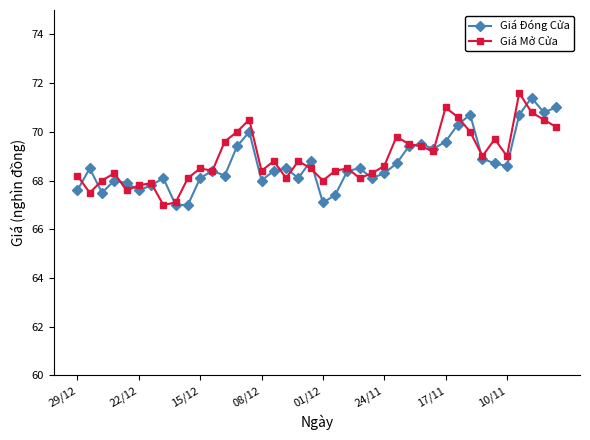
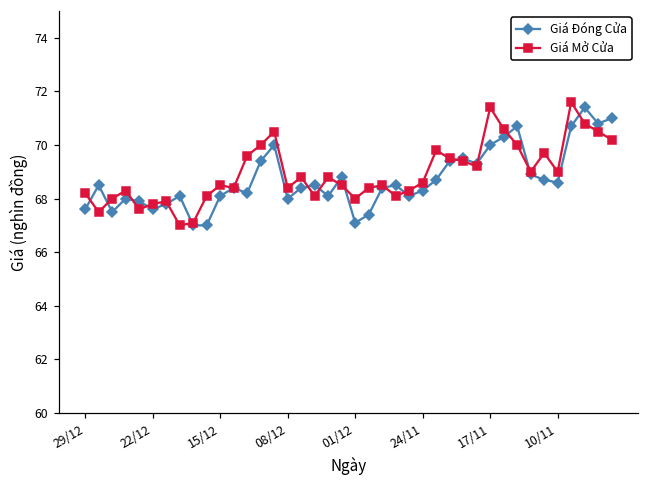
  {
    "Giá Đóng Cửa": {
      "29/12": 67.6,
      "22/12": 67.6,
      "15/12": 68.1,
      "08/12": 68.0,
      "01/12": 67.1,
      "24/11": 68.3,
-     "17/11": 69.6,
+     "17/11": 70.0,
      "10/11": 68.6
    },
    "Giá Mở Cửa": {
      "29/12": 68.2,
      "22/12": 67.8,
      "15/12": 68.5,
      "08/12": 68.4,
      "01/12": 68.0,
      "24/11": 68.6,
-     "17/11": 71.0,
+     "17/11": 71.4,
      "10/11": 69.0
    }
  }
